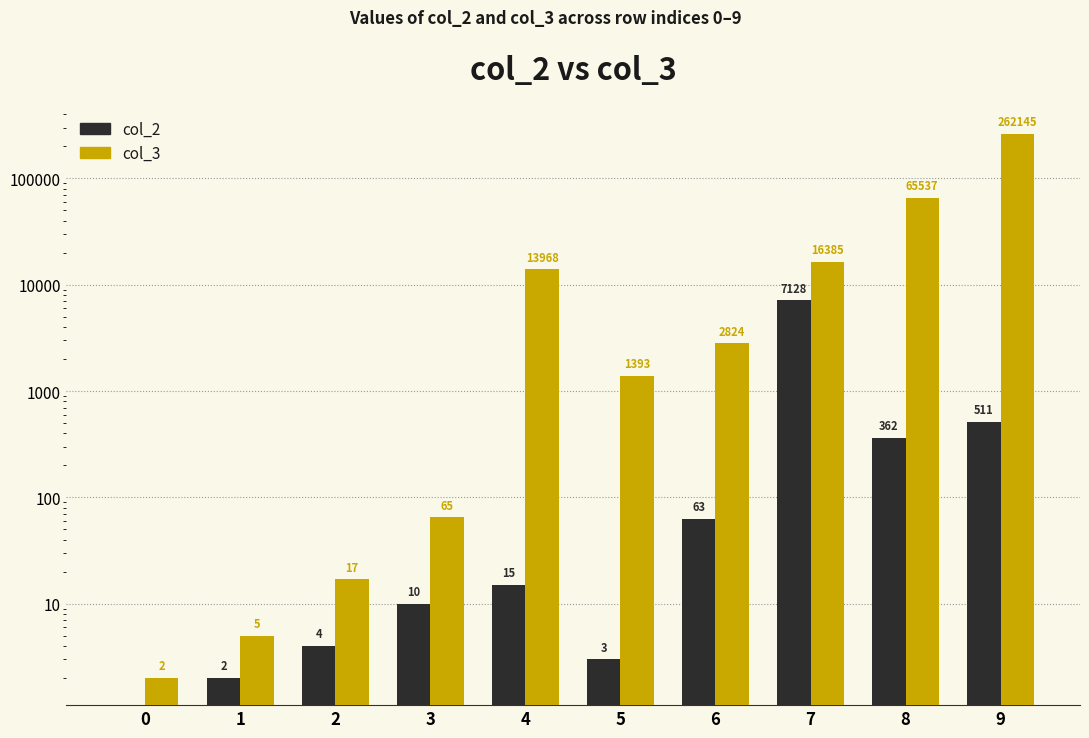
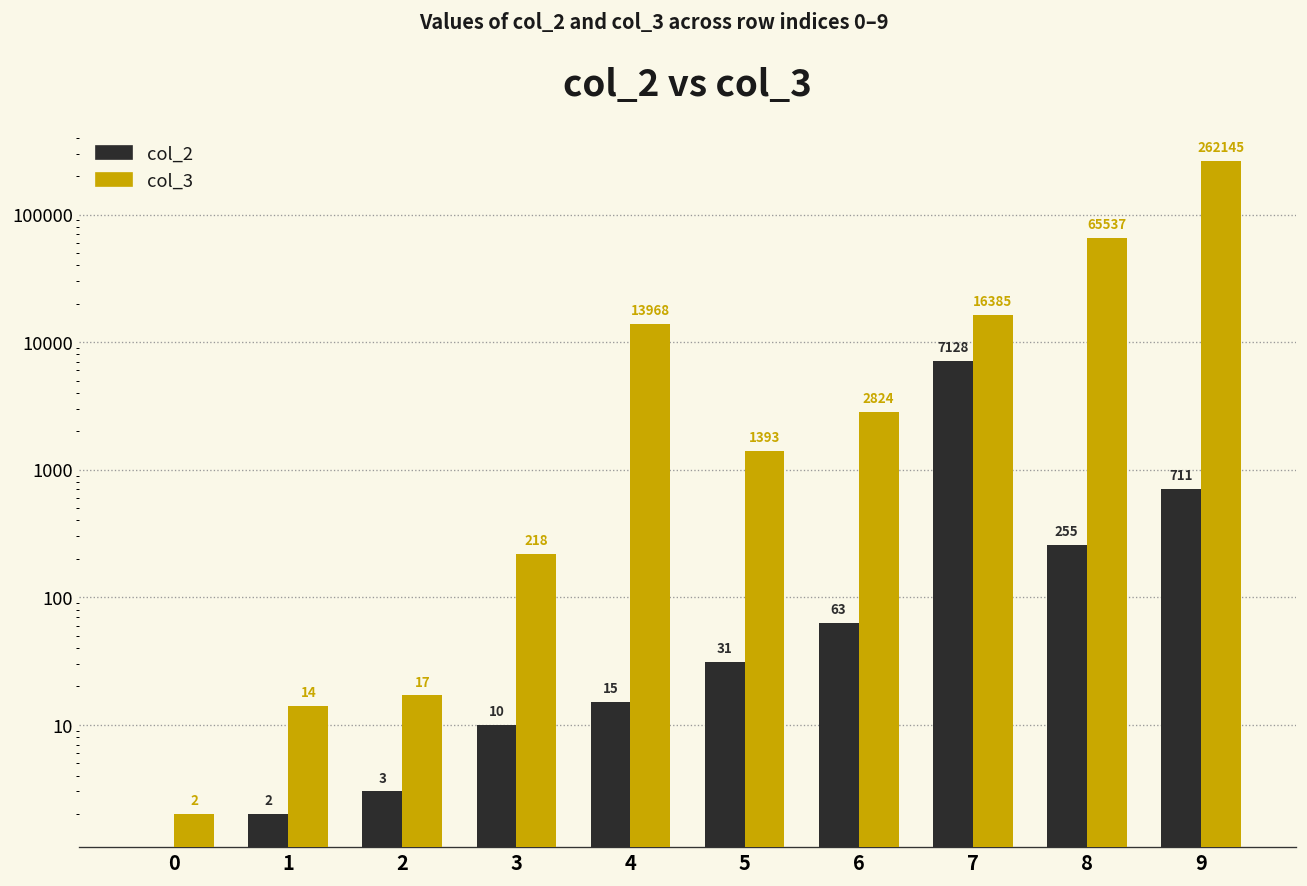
  {
    "col_2": {
      "1": 2,
-     "2": 4,
+     "2": 3,
      "3": 10,
      "4": 15,
-     "5": 3,
+     "5": 31,
      "6": 63,
      "7": 7128,
-     "8": 362,
-     "9": 511
+     "8": 255,
+     "9": 711
    },
    "col_3": {
      "0": 2,
-     "1": 5,
+     "1": 14,
      "2": 17,
-     "3": 65,
+     "3": 218,
      "4": 13968,
      "5": 1393,
      "6": 2824,
      "7": 16385,
      "8": 65537,
      "9": 262145
    }
  }
